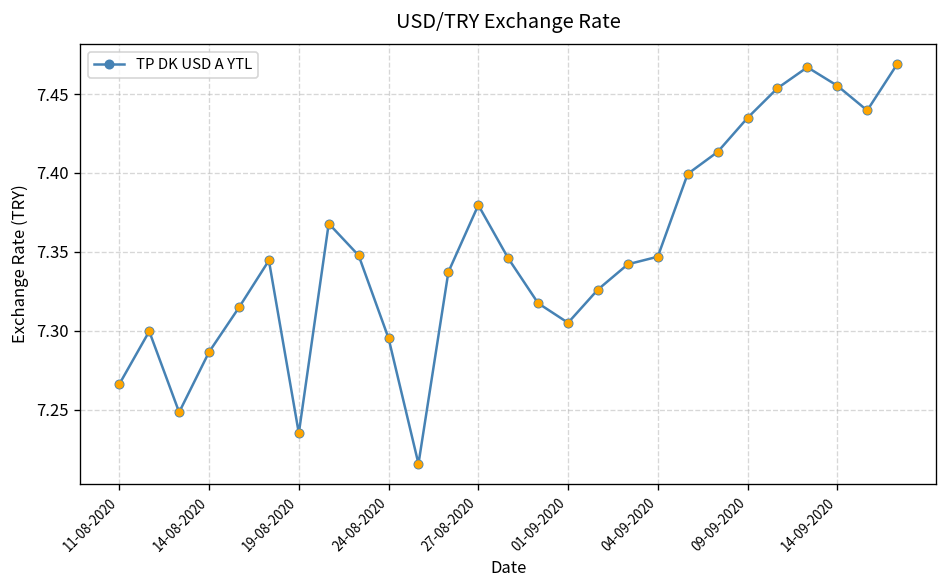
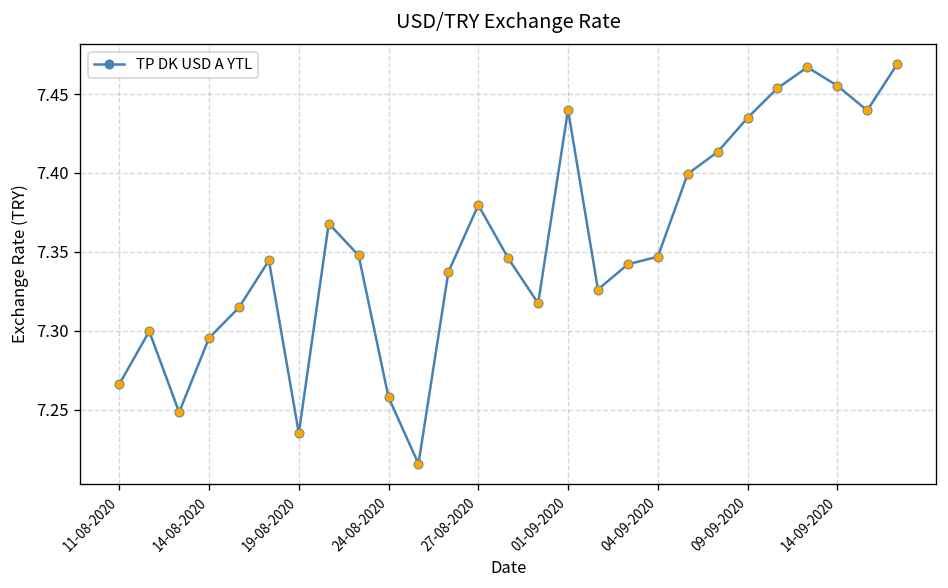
  {
    "11-08-2020": 7.266,
-   "14-08-2020": 7.287,
+   "14-08-2020": 7.295,
    "19-08-2020": 7.235,
-   "24-08-2020": 7.295,
+   "24-08-2020": 7.258,
    "27-08-2020": 7.380,
-   "01-09-2020": 7.305,
+   "01-09-2020": 7.440,
    "04-09-2020": 7.347,
    "09-09-2020": 7.435,
    "14-09-2020": 7.455
  }
